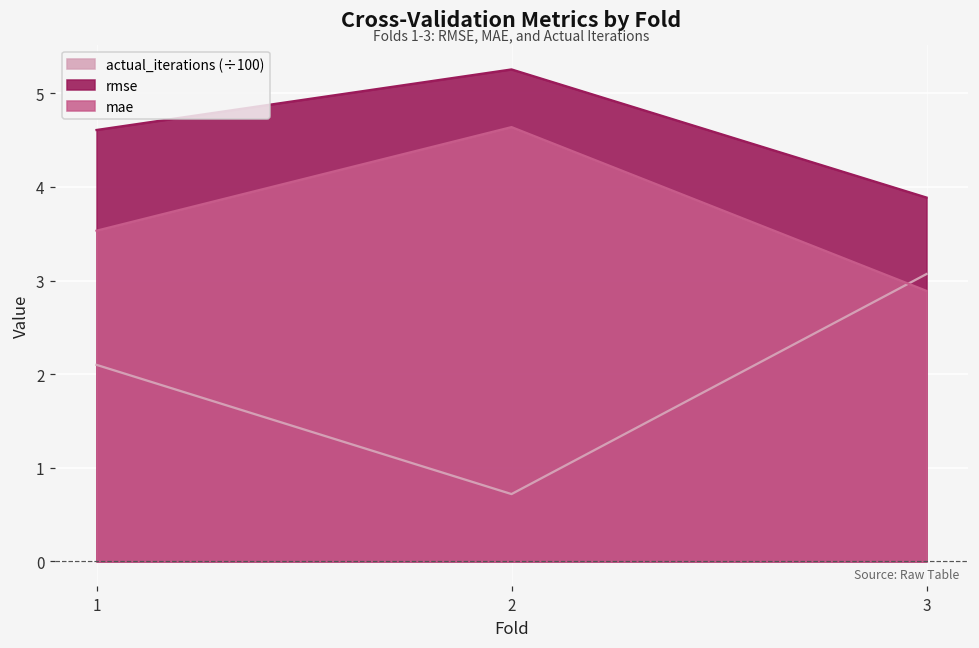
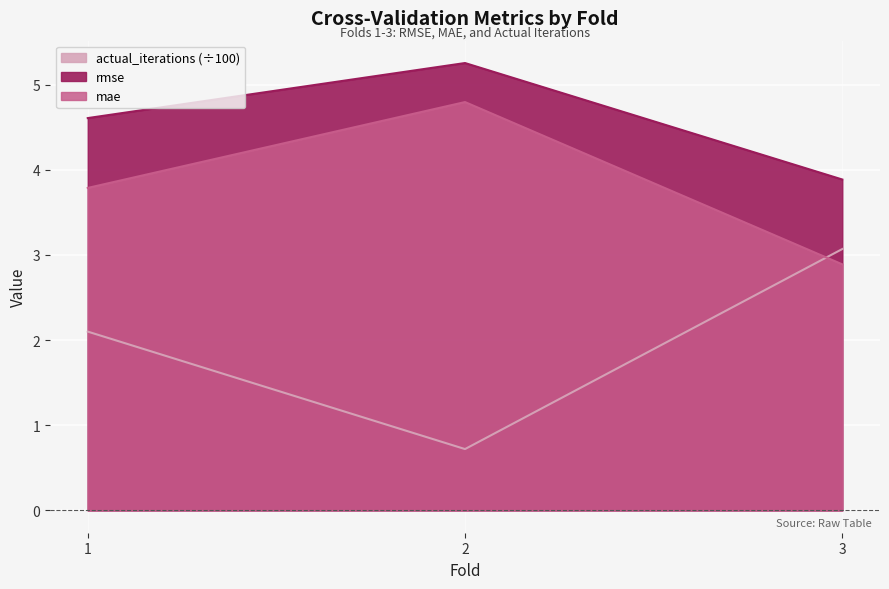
  {
    "actual_iterations (÷100)": {
      "1": 2.1,
      "2": 0.7,
      "3": 3.1
    },
    "rmse": {
      "1": 4.6,
      "3": 3.9
    },
    "mae": {
-     "1": 3.5,
-     "2": 4.6,
+     "1": 3.8,
+     "2": 4.8,
      "3": 2.9
    }
  }
